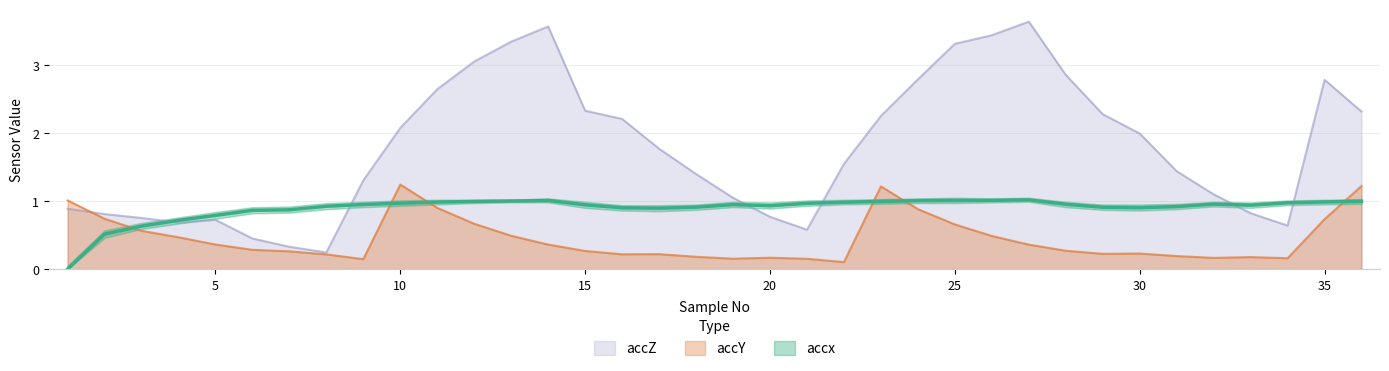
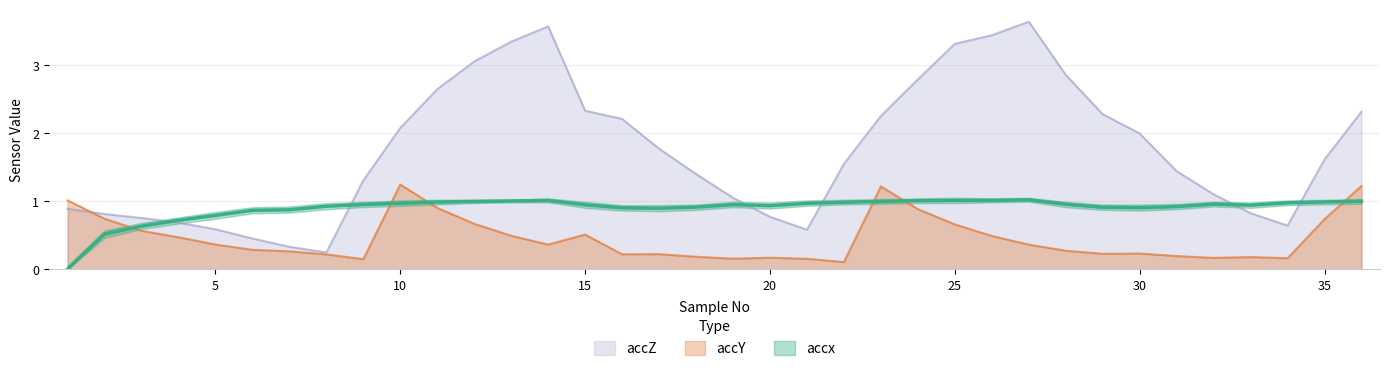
  {
    "accZ": {
-     "5": 0.7,
+     "5": 0.6,
      "10": 2.1,
      "15": 2.3,
      "20": 0.8,
      "25": 3.3,
      "30": 2.0,
-     "35": 2.8
+     "35": 1.6
    },
    "accY": {
      "5": 0.4,
      "10": 1.2,
-     "15": 0.3,
+     "15": 0.5,
      "20": 0.2,
      "25": 0.7,
      "30": 0.2,
      "35": 0.7
    }
  }
